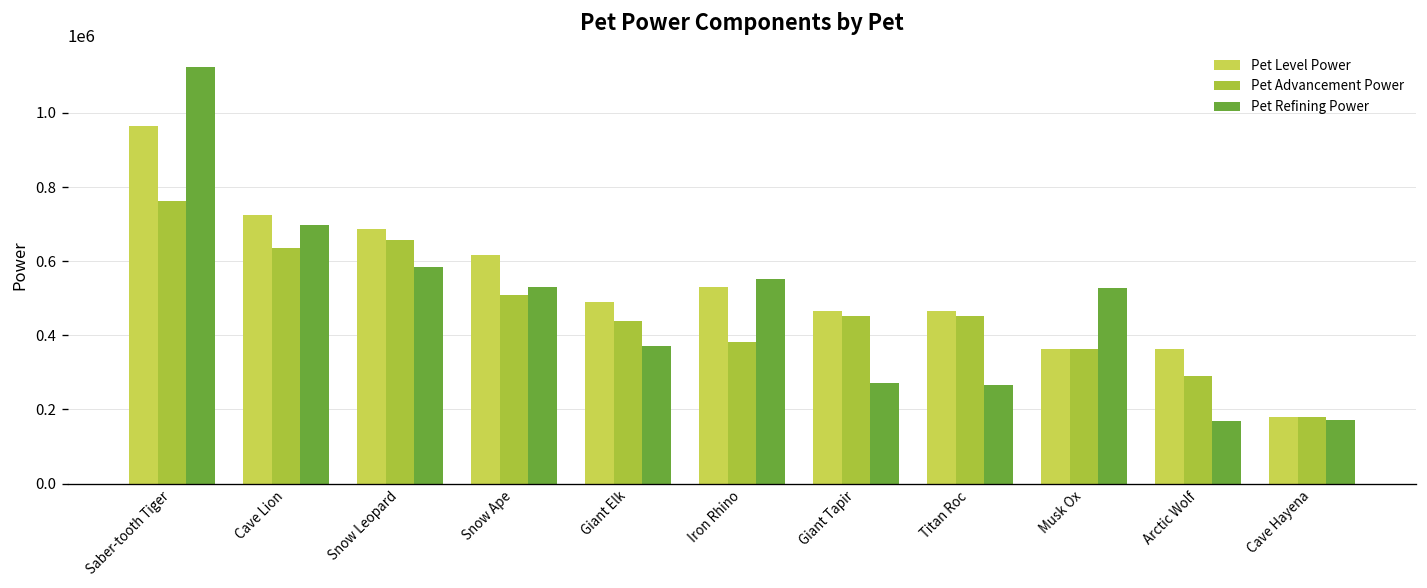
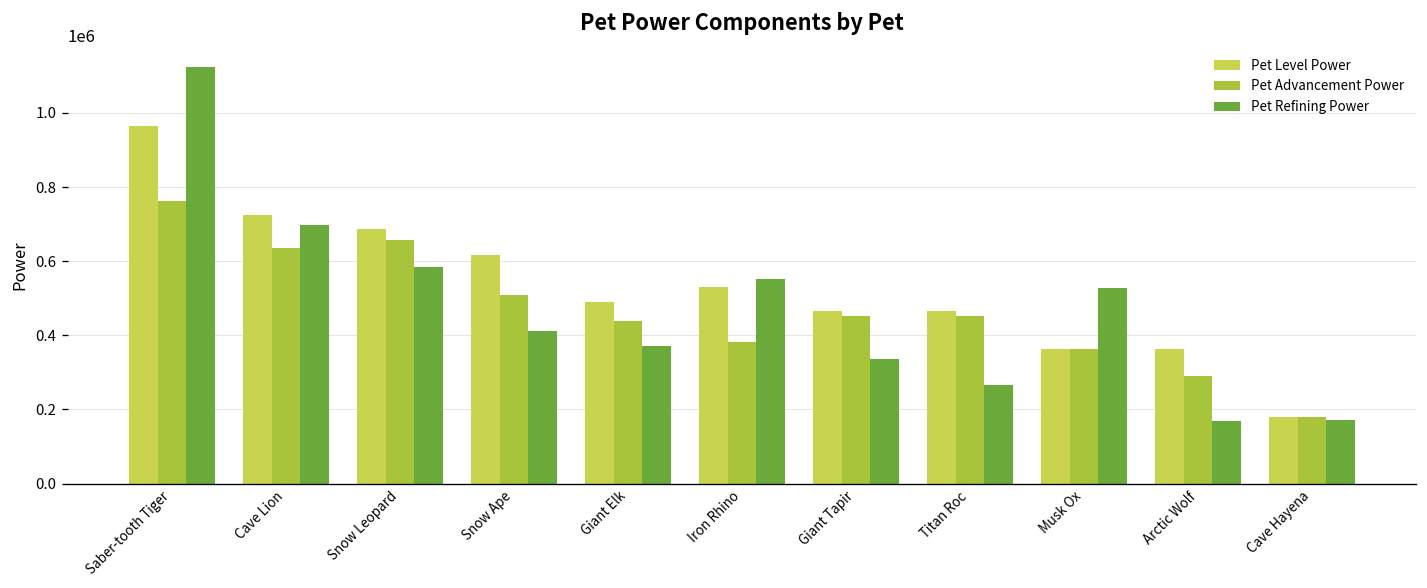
  {
    "Pet Refining Power": {
      "Saber-tooth Tiger": 1120000,
      "Cave Lion": 700000,
      "Snow Leopard": 580000,
-     "Snow Ape": 530000,
+     "Snow Ape": 410000,
      "Giant Elk": 370000,
      "Iron Rhino": 550000,
-     "Giant Tapir": 270000,
+     "Giant Tapir": 340000,
      "Titan Roc": 260000,
      "Musk Ox": 530000,
      "Arctic Wolf": 170000,
      "Cave Hayena": 170000
    }
  }
